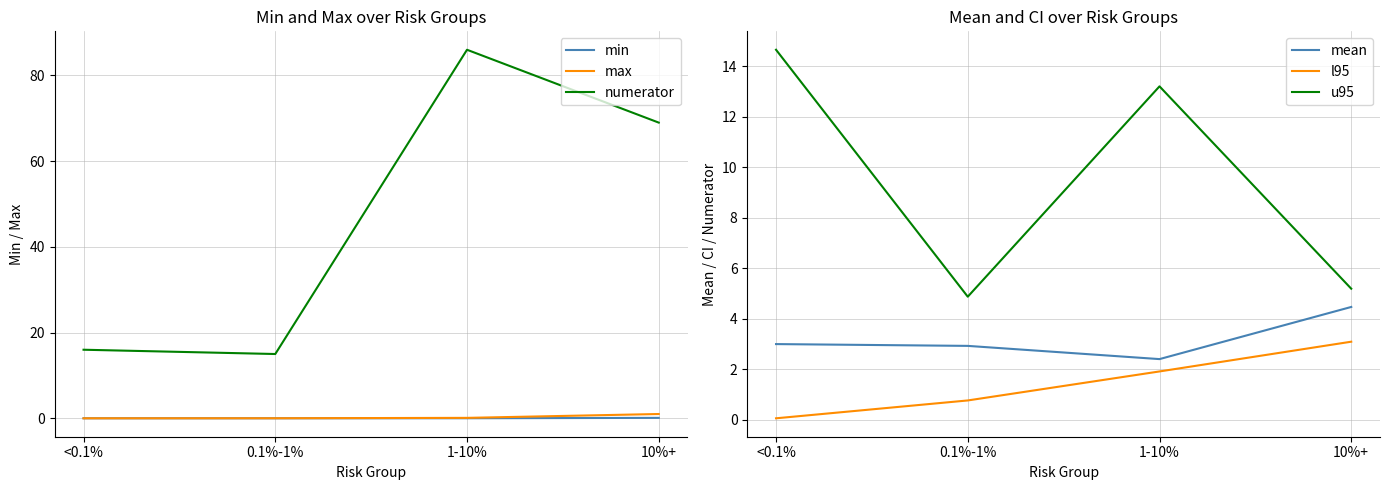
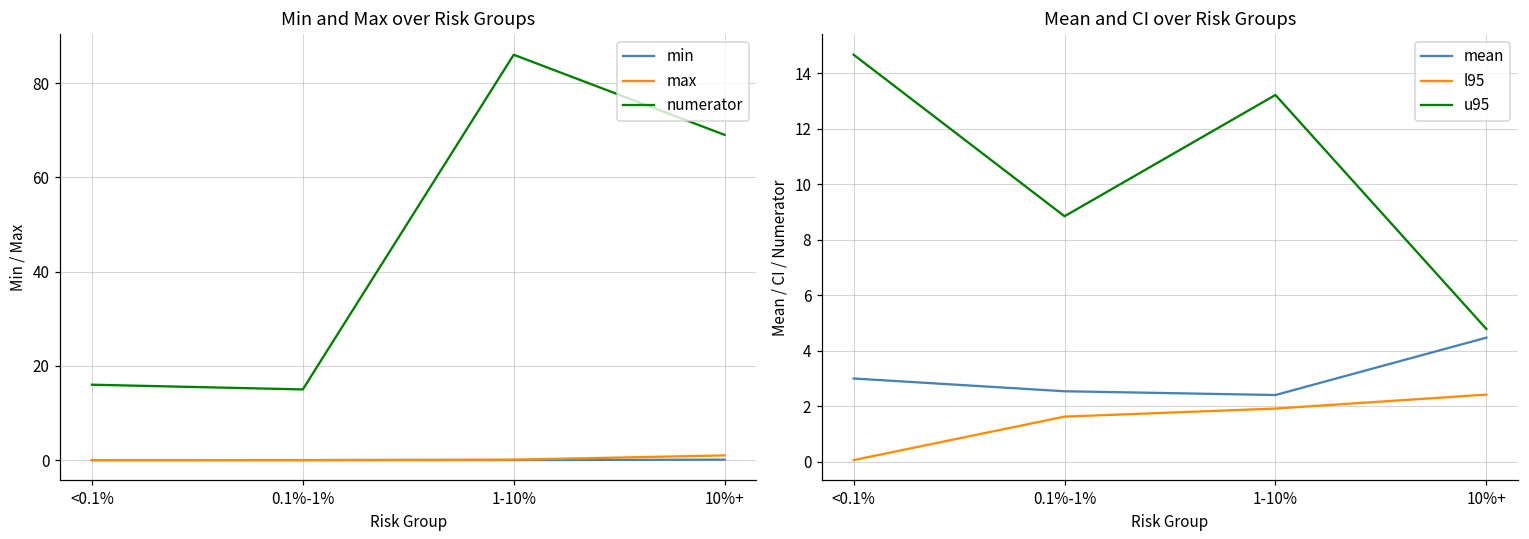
  {
    "Min and Max over Risk Groups": {
      "min": {
        "10%+": 0
      },
      "max": {
        "10%+": 1
      },
      "numerator": {
        "<0.1%": 16,
        "0.1%-1%": 15,
        "1-10%": 86,
        "10%+": 69
      }
    },
    "Mean and CI over Risk Groups": {
      "mean": {
        "<0.1%": 3.0,
-       "0.1%-1%": 2.9,
+       "0.1%-1%": 2.5,
        "1-10%": 2.4,
        "10%+": 4.5
      },
      "l95": {
        "<0.1%": 0.1,
-       "0.1%-1%": 0.8,
+       "0.1%-1%": 1.6,
        "1-10%": 1.9,
-       "10%+": 3.1
+       "10%+": 2.4
      },
      "u95": {
        "<0.1%": 14.7,
-       "0.1%-1%": 4.9,
+       "0.1%-1%": 8.8,
        "1-10%": 13.2,
-       "10%+": 5.2
+       "10%+": 4.8
      }
    }
  }
